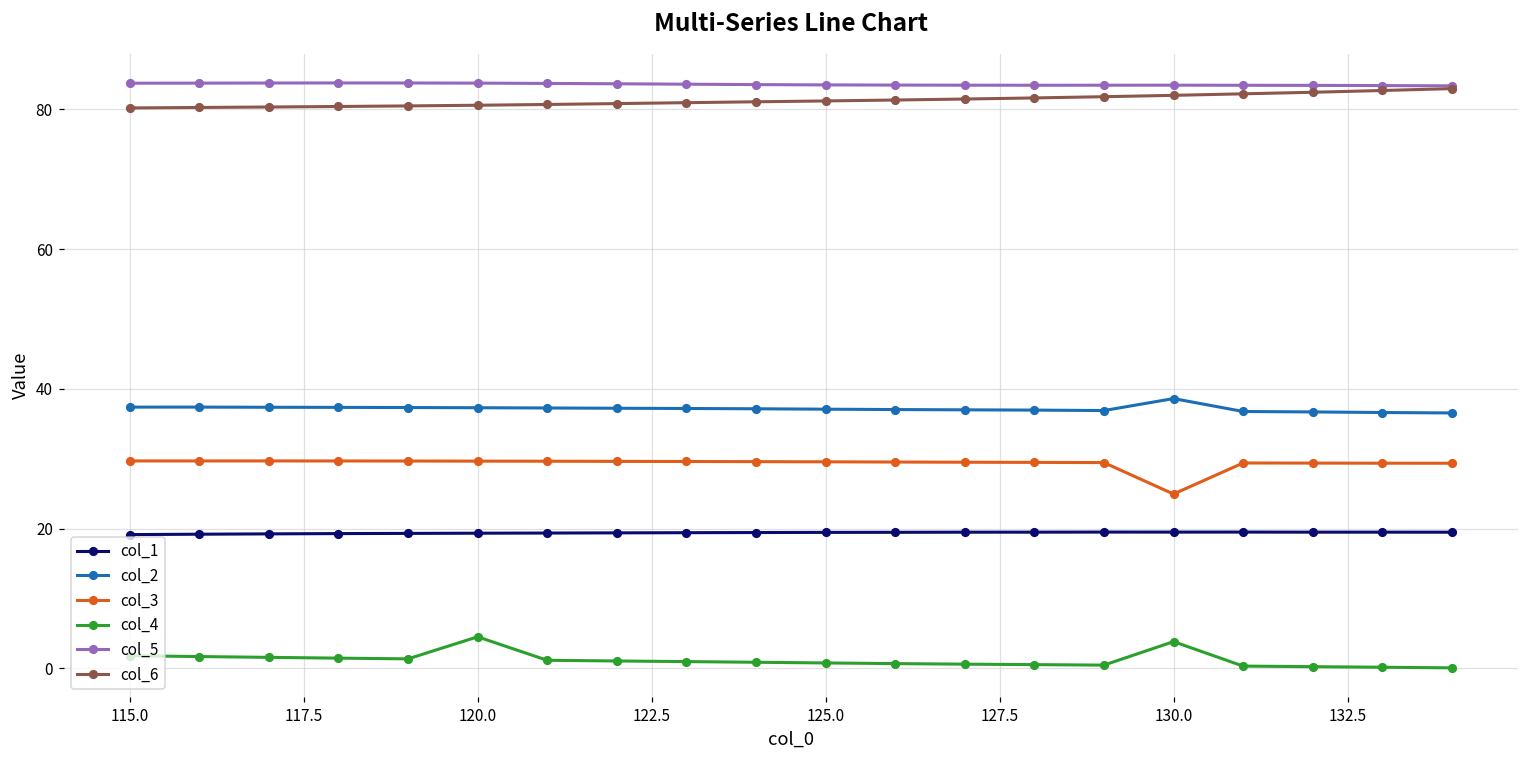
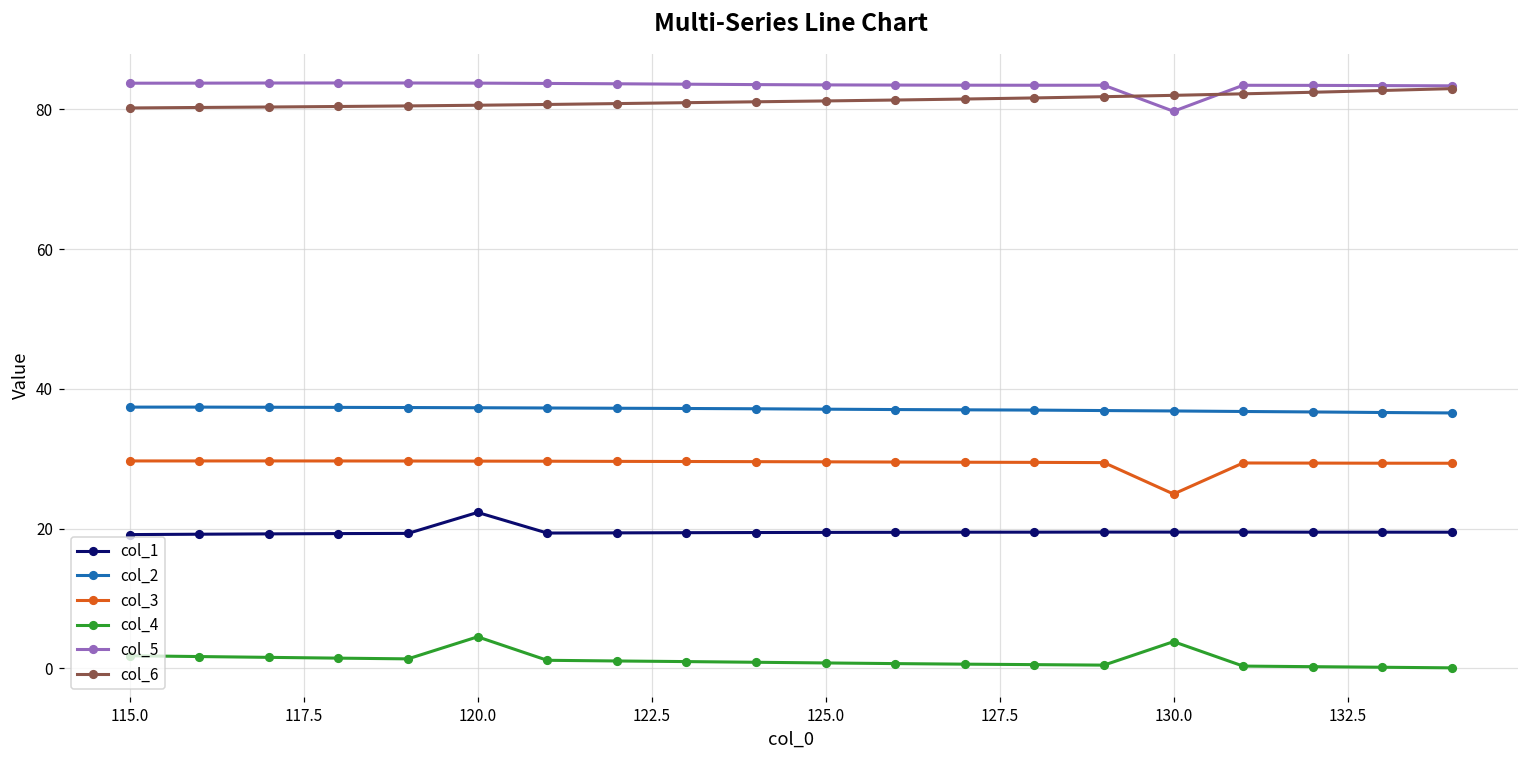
  {
    "col_1": {
      "115.0": 19,
-     "120.0": 19,
+     "120.0": 22,
      "125.0": 19,
      "130.0": 19
    },
    "col_2": {
      "115.0": 37,
      "120.0": 37,
      "125.0": 37,
-     "130.0": 39
+     "130.0": 37
    },
    "col_3": {
      "115.0": 30,
      "120.0": 30,
      "125.0": 30,
      "130.0": 25
    },
    "col_4": {
      "120.0": 4,
      "125.0": 1,
      "130.0": 4
    },
    "col_5": {
      "115.0": 84,
      "120.0": 84,
      "125.0": 84,
-     "130.0": 83
+     "130.0": 80
    },
    "col_6": {
      "115.0": 80,
      "120.0": 81,
      "125.0": 81,
      "130.0": 82
    }
  }
